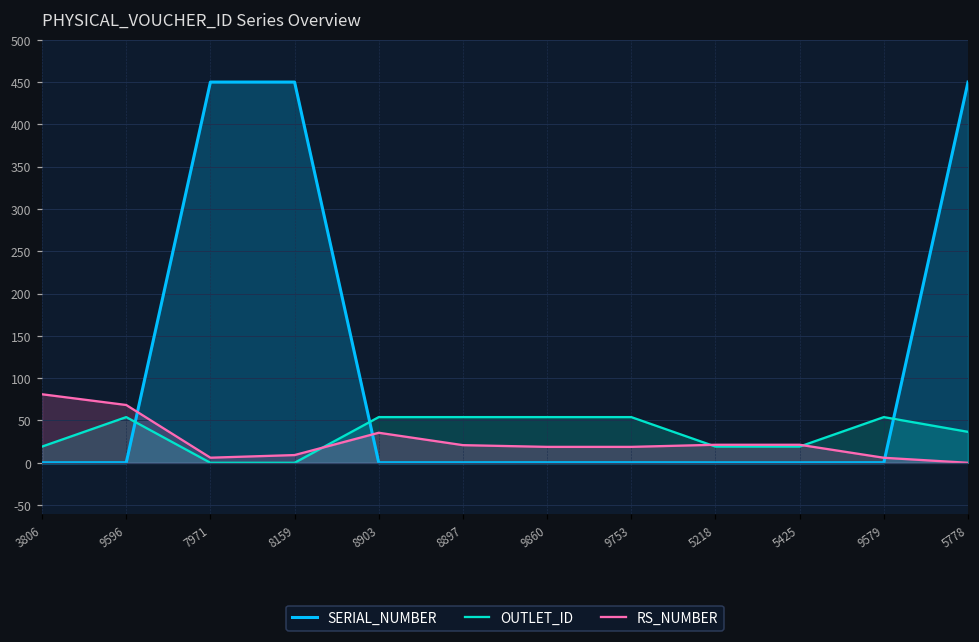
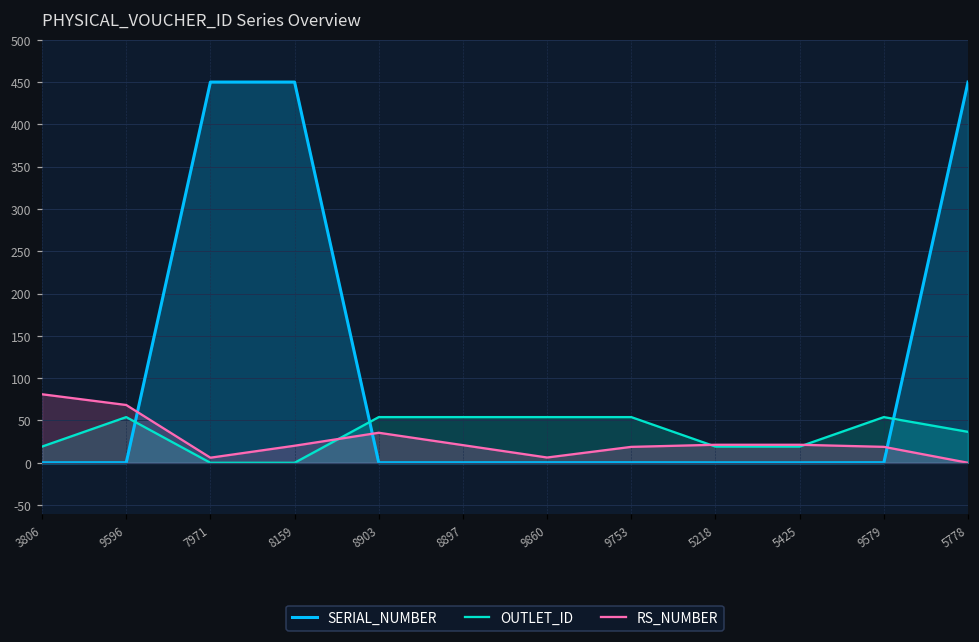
  {
    "SERIAL_NUMBER": {
      "3806": 0,
      "9596": 0,
      "7971": 450,
      "8159": 450,
      "8903": 0,
      "8897": 0,
      "9860": 0,
      "9753": 0,
      "5218": 0,
      "5425": 0,
      "9579": 0,
      "5778": 450
    },
    "OUTLET_ID": {
      "3806": 20,
      "9596": 50,
      "7971": 0,
      "8159": 0,
      "8903": 50,
      "8897": 50,
      "9860": 50,
      "9753": 50,
      "9579": 50,
      "5778": 40
    },
    "RS_NUMBER": {
      "3806": 80,
      "9596": 70,
      "7971": 10,
-     "8159": 10,
+     "8159": 20,
      "8903": 40,
      "8897": 20,
-     "9860": 20,
+     "9860": 10,
      "9753": 20,
-     "9579": 10,
+     "9579": 20,
      "5778": 0
    }
  }
